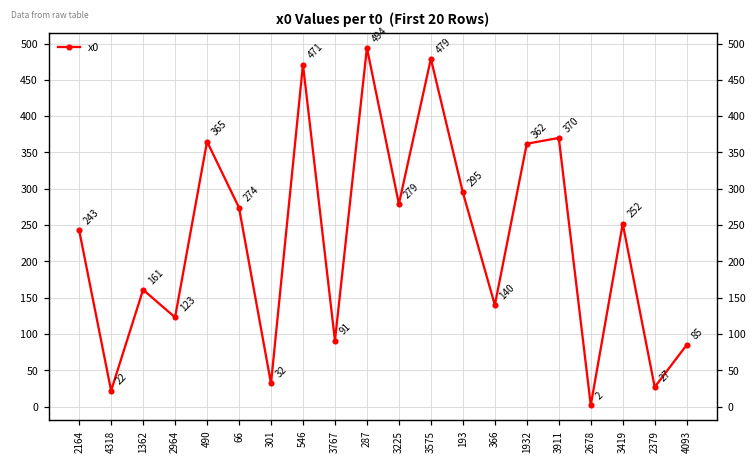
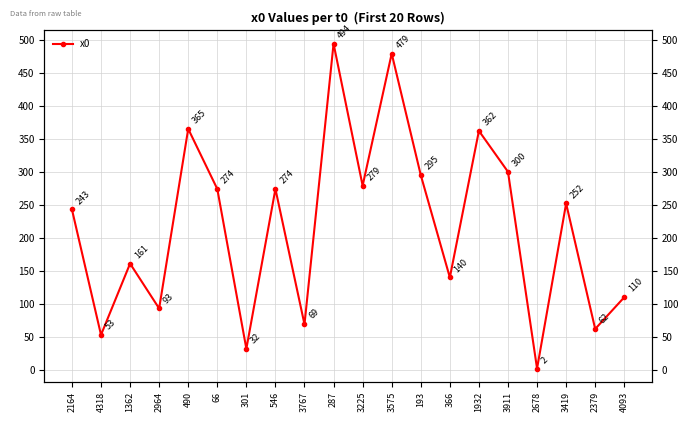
  {
    "2164": 243,
-   "4318": 22,
+   "4318": 53,
    "1362": 161,
-   "2964": 123,
+   "2964": 93,
    "490": 365,
    "66": 274,
    "301": 32,
-   "546": 471,
-   "3767": 91,
+   "546": 274,
+   "3767": 69,
    "287": 494,
    "3225": 279,
    "3575": 479,
    "193": 295,
    "366": 140,
    "1932": 362,
-   "3911": 370,
+   "3911": 300,
    "2678": 2,
    "3419": 252,
-   "2379": 27,
-   "4093": 85
+   "2379": 62,
+   "4093": 110
  }
